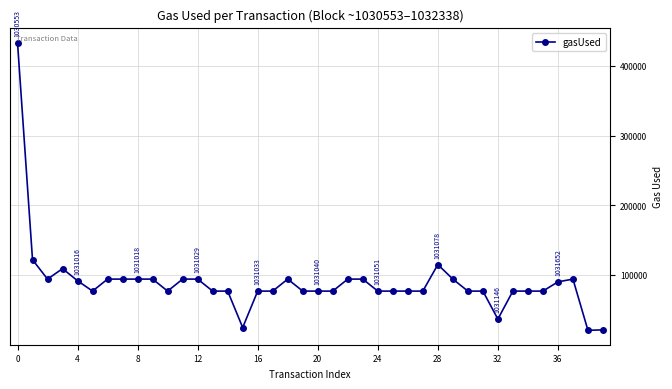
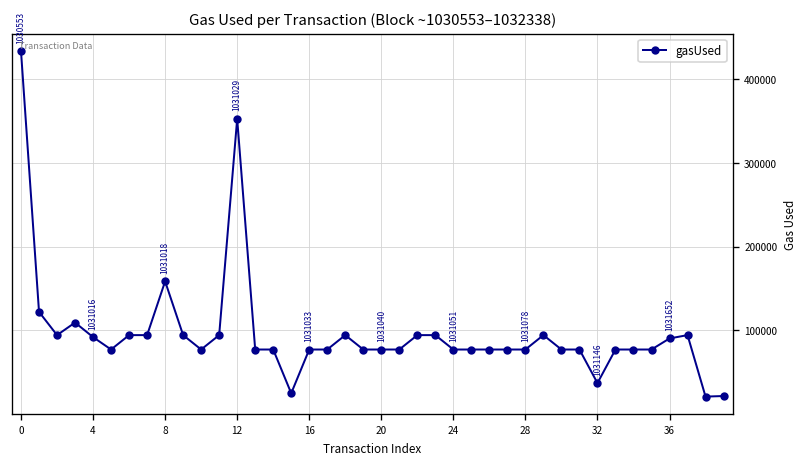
  {
-   "8": 90000,
-   "12": 90000,
-   "28": 120000
+   "8": 160000,
+   "12": 350000,
+   "28": 80000
  }
